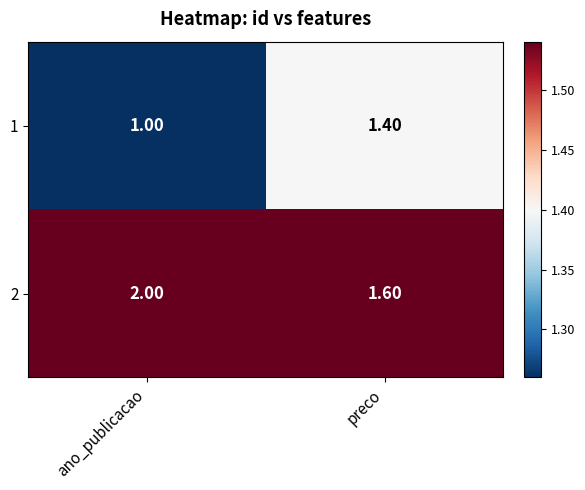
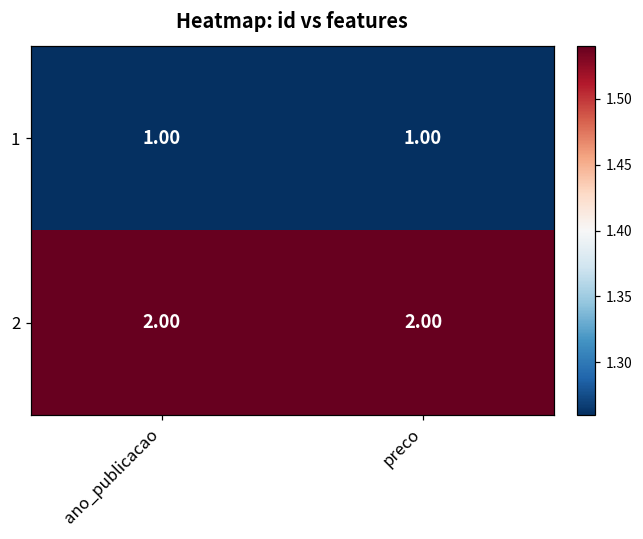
  {
    "1": {
      "ano_publicacao": 1.00,
-     "preco": 1.40
+     "preco": 1.00
    },
    "2": {
      "ano_publicacao": 2.00,
-     "preco": 1.60
+     "preco": 2.00
    }
  }
